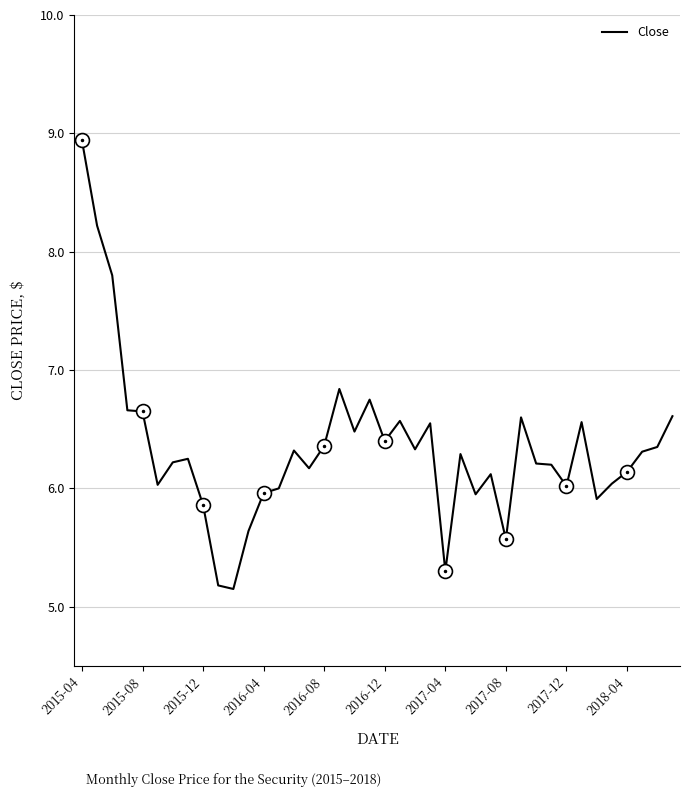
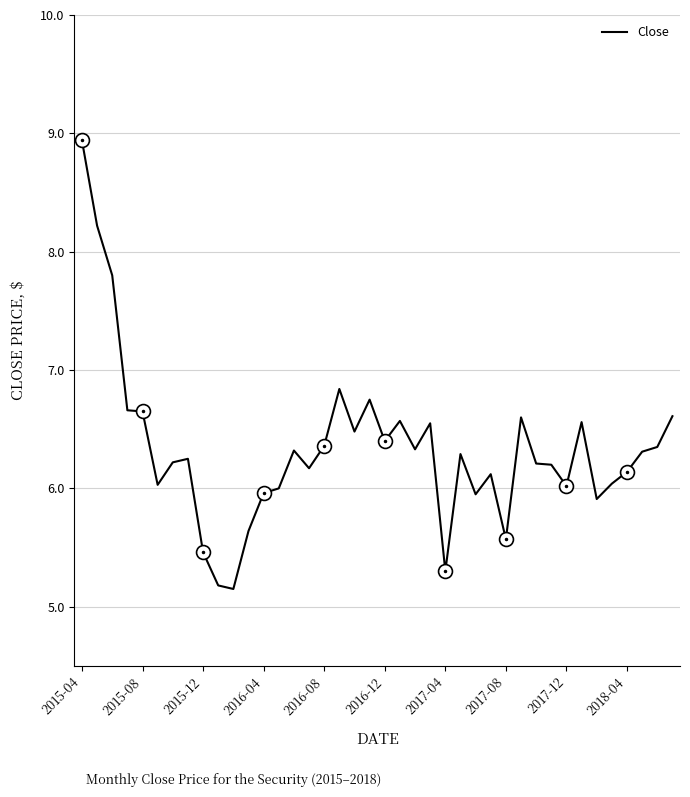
  {
    "Close": {
-     "2015-12": 5.86
+     "2015-12": 5.46
    }
  }
